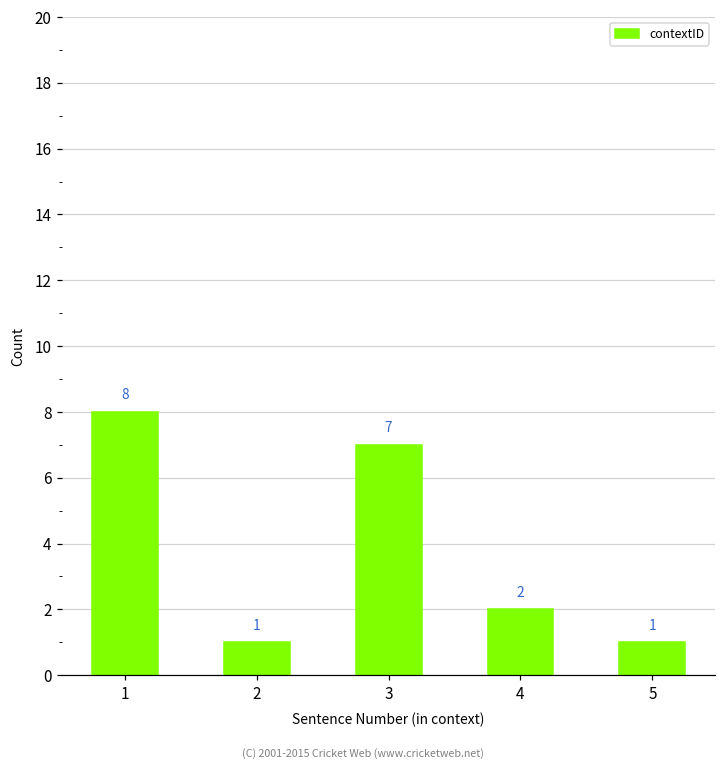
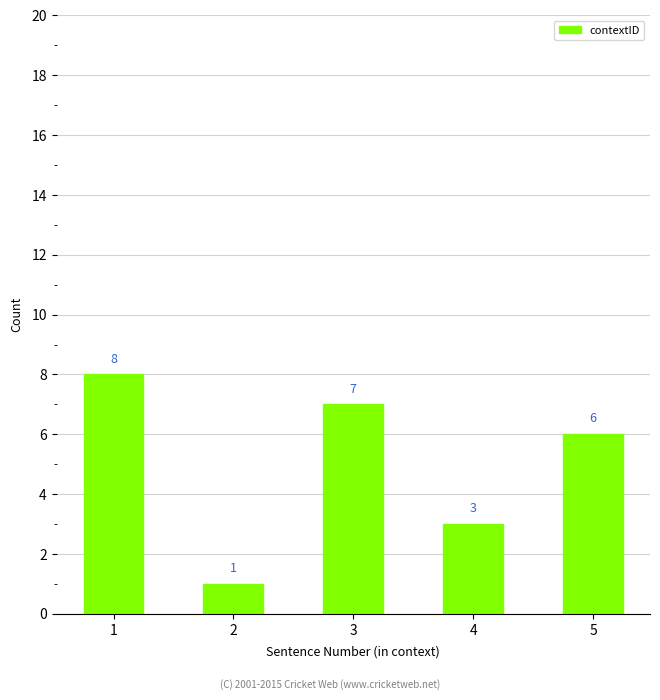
  {
    "1": 8,
    "2": 1,
    "3": 7,
-   "4": 2,
-   "5": 1
+   "4": 3,
+   "5": 6
  }
